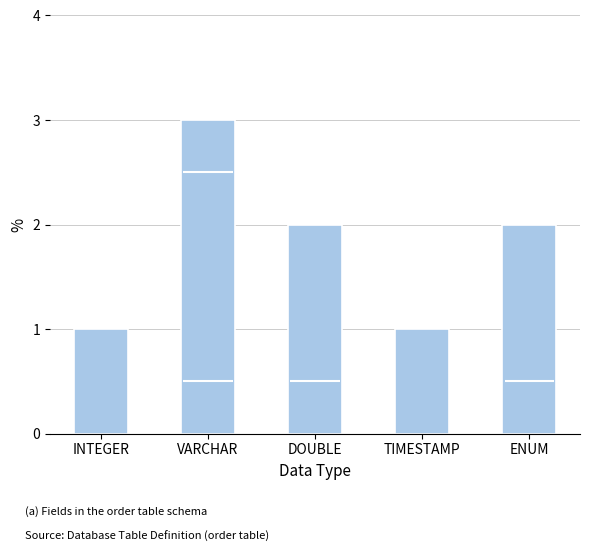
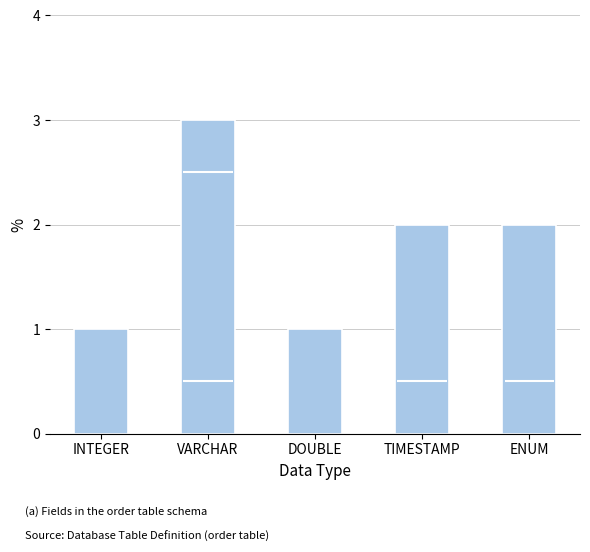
  {
    "INTEGER": 1,
    "VARCHAR": 3,
-   "DOUBLE": 2,
-   "TIMESTAMP": 1,
+   "DOUBLE": 1,
+   "TIMESTAMP": 2,
    "ENUM": 2
  }
